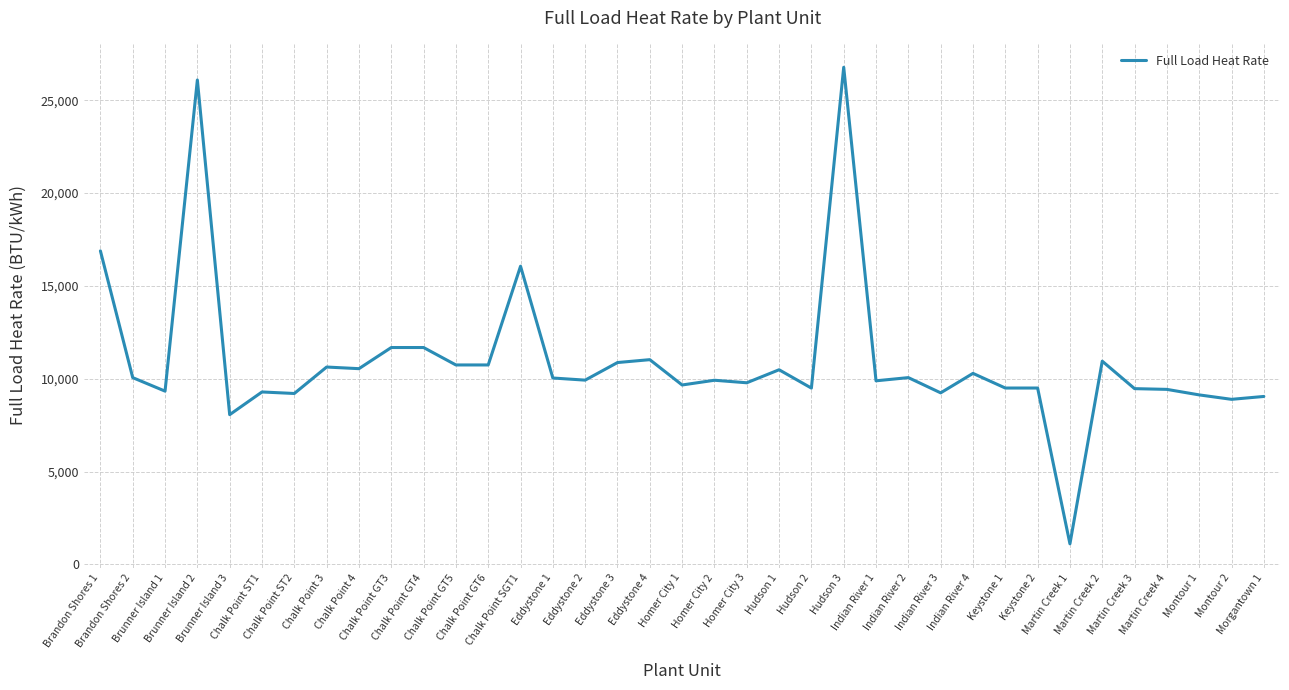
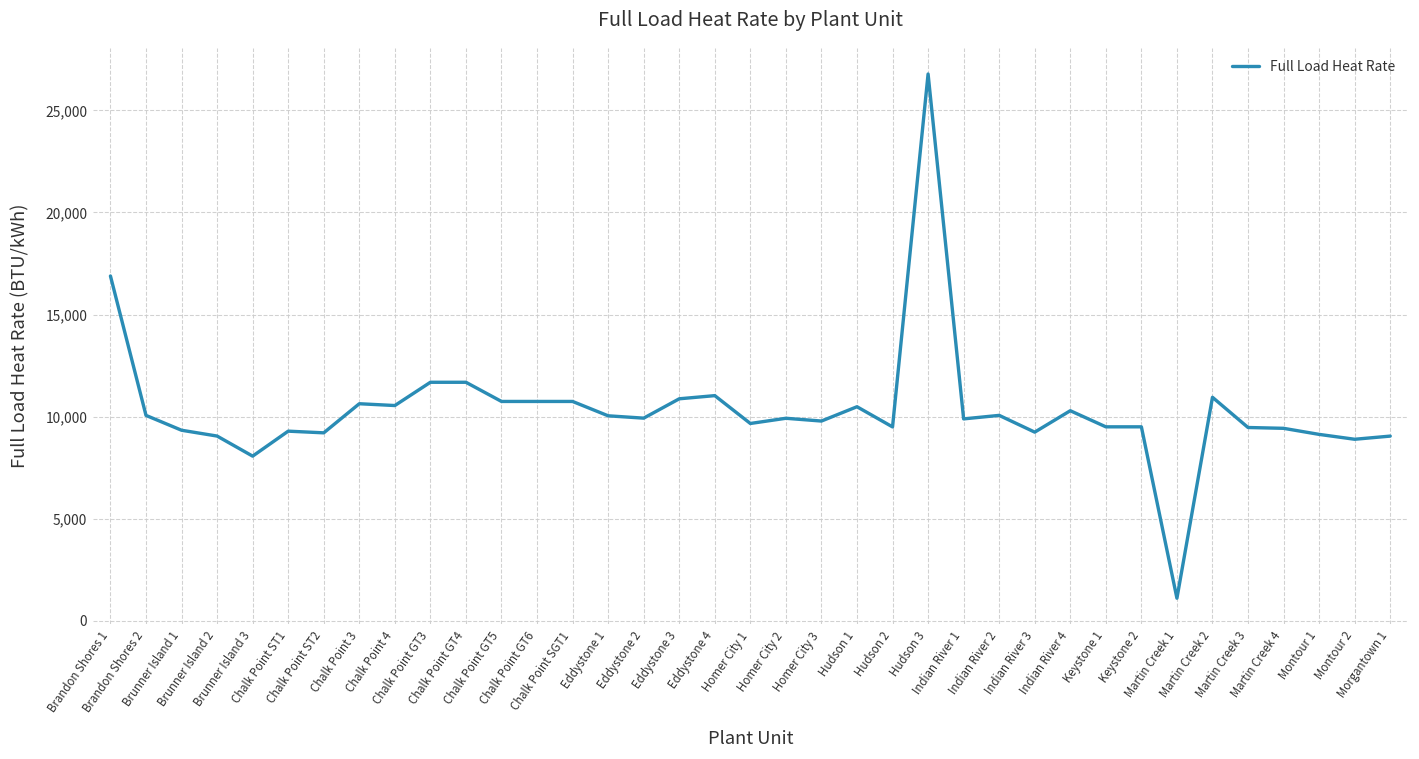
  {
    "Brandon Shores 1": "16,900",
    "Brandon Shores 2": "10,100",
    "Brunner Island 1": "9,300",
-   "Brunner Island 2": "26,100",
+   "Brunner Island 2": "9,000",
    "Brunner Island 3": "8,100",
    "Chalk Point ST1": "9,300",
    "Chalk Point ST2": "9,200",
    "Chalk Point 3": "10,600",
    "Chalk Point 4": "10,500",
    "Chalk Point GT3": "11,700",
    "Chalk Point GT4": "11,700",
    "Chalk Point GT5": "10,700",
    "Chalk Point GT6": "10,700",
-   "Chalk Point SGT1": "16,100",
+   "Chalk Point SGT1": "10,700",
    "Eddystone 1": "10,000",
    "Eddystone 2": "9,900",
    "Eddystone 3": "10,900",
    "Eddystone 4": "11,000",
    "Homer City 1": "9,700",
    "Homer City 2": "9,900",
    "Homer City 3": "9,800",
    "Hudson 1": "10,500",
    "Hudson 2": "9,500",
    "Hudson 3": "26,800",
    "Indian River 1": "9,900",
    "Indian River 2": "10,100",
    "Indian River 3": "9,200",
    "Indian River 4": "10,300",
    "Keystone 1": "9,500",
    "Keystone 2": "9,500",
    "Martin Creek 1": "1,100",
    "Martin Creek 2": "10,900",
    "Martin Creek 3": "9,500",
    "Martin Creek 4": "9,400",
    "Montour 1": "9,100",
    "Montour 2": "8,900",
    "Morgantown 1": "9,000"
  }
